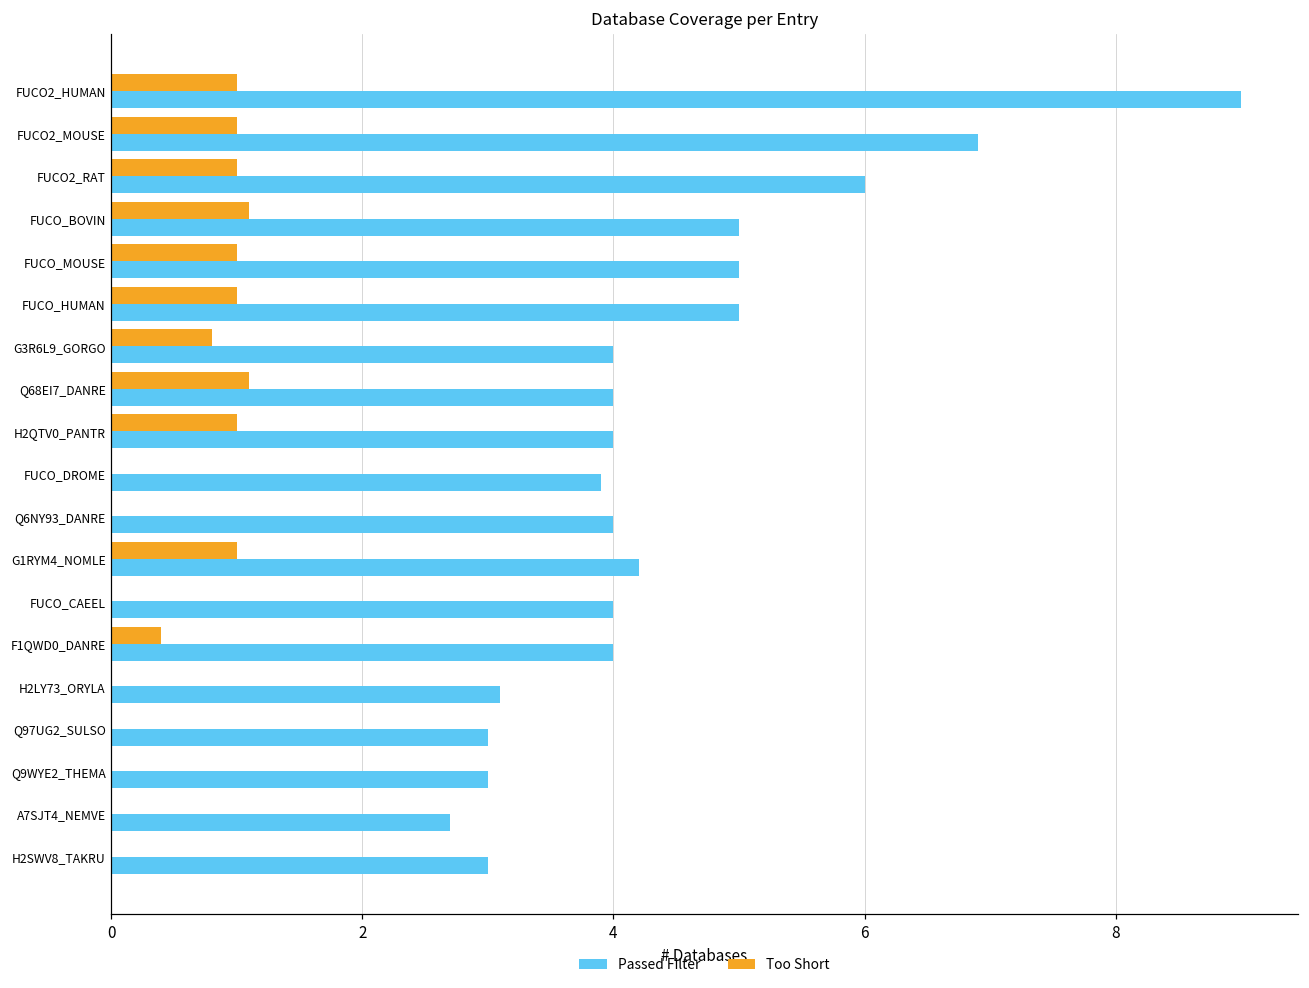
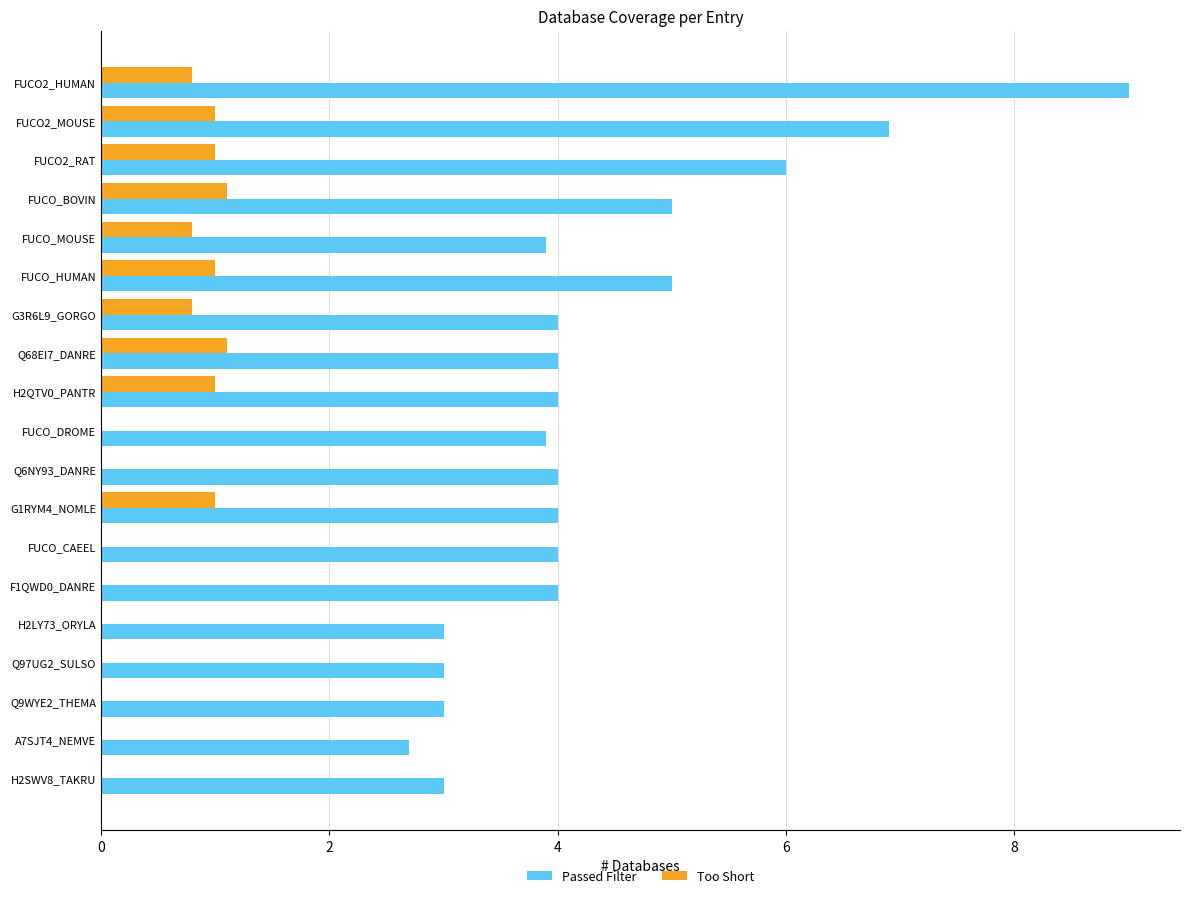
  {
    "Passed Filter": {
      "FUCO2_HUMAN": 9.0,
      "FUCO2_MOUSE": 6.9,
      "FUCO2_RAT": 6.0,
      "FUCO_BOVIN": 5.0,
-     "FUCO_MOUSE": 5.0,
+     "FUCO_MOUSE": 3.9,
      "FUCO_HUMAN": 5.0,
      "G3R6L9_GORGO": 4.0,
      "Q68EI7_DANRE": 4.0,
      "H2QTV0_PANTR": 4.0,
      "FUCO_DROME": 3.9,
      "Q6NY93_DANRE": 4.0,
-     "G1RYM4_NOMLE": 4.2,
+     "G1RYM4_NOMLE": 4.0,
      "FUCO_CAEEL": 4.0,
      "F1QWD0_DANRE": 4.0,
-     "H2LY73_ORYLA": 3.1,
+     "H2LY73_ORYLA": 3.0,
      "Q97UG2_SULSO": 3.0,
      "Q9WYE2_THEMA": 3.0,
      "A7SJT4_NEMVE": 2.7,
      "H2SWV8_TAKRU": 3.0
    },
    "Too Short": {
-     "FUCO2_HUMAN": 1.0,
+     "FUCO2_HUMAN": 0.8,
      "FUCO2_MOUSE": 1.0,
      "FUCO2_RAT": 1.0,
      "FUCO_BOVIN": 1.1,
-     "FUCO_MOUSE": 1.0,
+     "FUCO_MOUSE": 0.8,
      "FUCO_HUMAN": 1.0,
      "G3R6L9_GORGO": 0.8,
      "Q68EI7_DANRE": 1.1,
      "H2QTV0_PANTR": 1.0,
      "FUCO_DROME": 0.0,
      "Q6NY93_DANRE": 0.0,
      "G1RYM4_NOMLE": 1.0,
      "FUCO_CAEEL": 0.0,
-     "F1QWD0_DANRE": 0.4,
+     "F1QWD0_DANRE": 0.0,
      "H2LY73_ORYLA": 0.0,
      "Q97UG2_SULSO": 0.0,
      "Q9WYE2_THEMA": 0.0,
      "A7SJT4_NEMVE": 0.0,
      "H2SWV8_TAKRU": 0.0
    }
  }
